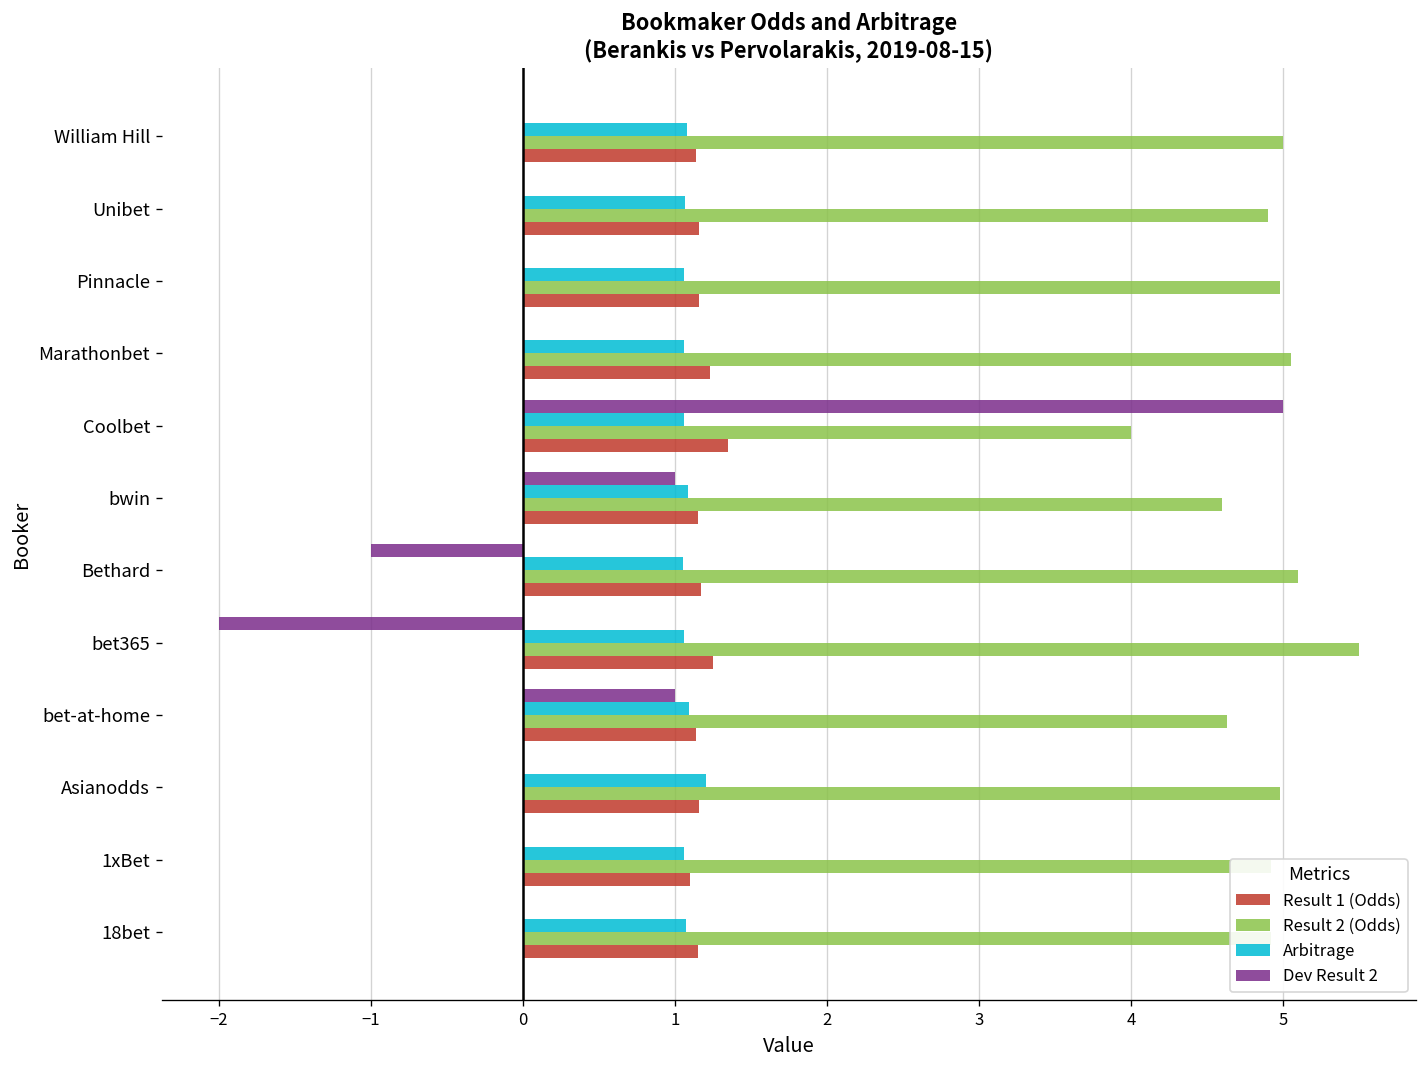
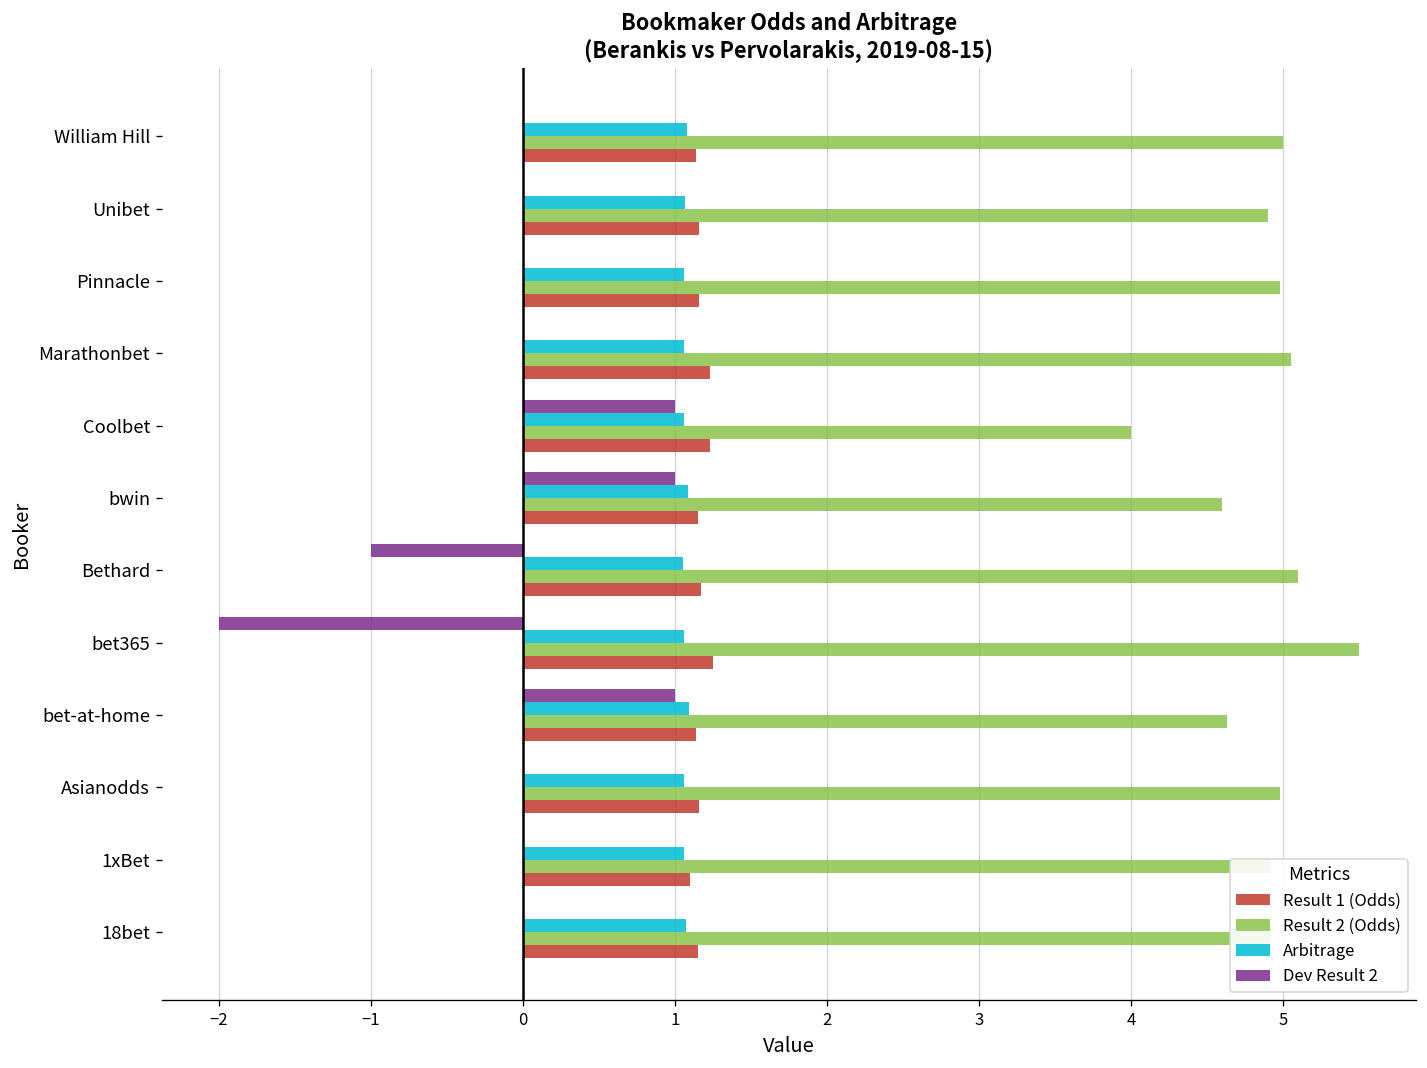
  {
    "Result 1 (Odds)": {
      "William Hill": 1.14,
      "Unibet": 1.16,
      "Pinnacle": 1.16,
      "Marathonbet": 1.23,
-     "Coolbet": 1.35,
+     "Coolbet": 1.23,
      "bwin": 1.15,
      "Bethard": 1.17,
      "bet365": 1.25,
      "bet-at-home": 1.14,
      "Asianodds": 1.16,
      "1xBet": 1.10,
      "18bet": 1.15
    },
    "Result 2 (Odds)": {
      "William Hill": 5.00,
      "Unibet": 4.90,
      "Pinnacle": 4.98,
      "Marathonbet": 5.05,
      "Coolbet": 4.00,
      "bwin": 4.60,
      "Bethard": 5.10,
      "bet365": 5.50,
      "bet-at-home": 4.63,
      "Asianodds": 4.98
    },
    "Arbitrage": {
      "William Hill": 1.08,
      "Unibet": 1.07,
      "Pinnacle": 1.06,
      "Marathonbet": 1.06,
      "Coolbet": 1.06,
      "bwin": 1.09,
      "Bethard": 1.05,
      "bet365": 1.06,
      "bet-at-home": 1.09,
-     "Asianodds": 1.20,
+     "Asianodds": 1.06,
      "1xBet": 1.06,
      "18bet": 1.07
    },
    "Dev Result 2": {
      "William Hill": 0,
      "Unibet": 0,
      "Pinnacle": 0,
      "Marathonbet": 0,
-     "Coolbet": 5,
+     "Coolbet": 1,
      "bwin": 1,
      "Bethard": -1,
      "bet365": -2,
      "bet-at-home": 1,
      "Asianodds": 0,
      "1xBet": 0,
      "18bet": 0
    }
  }
